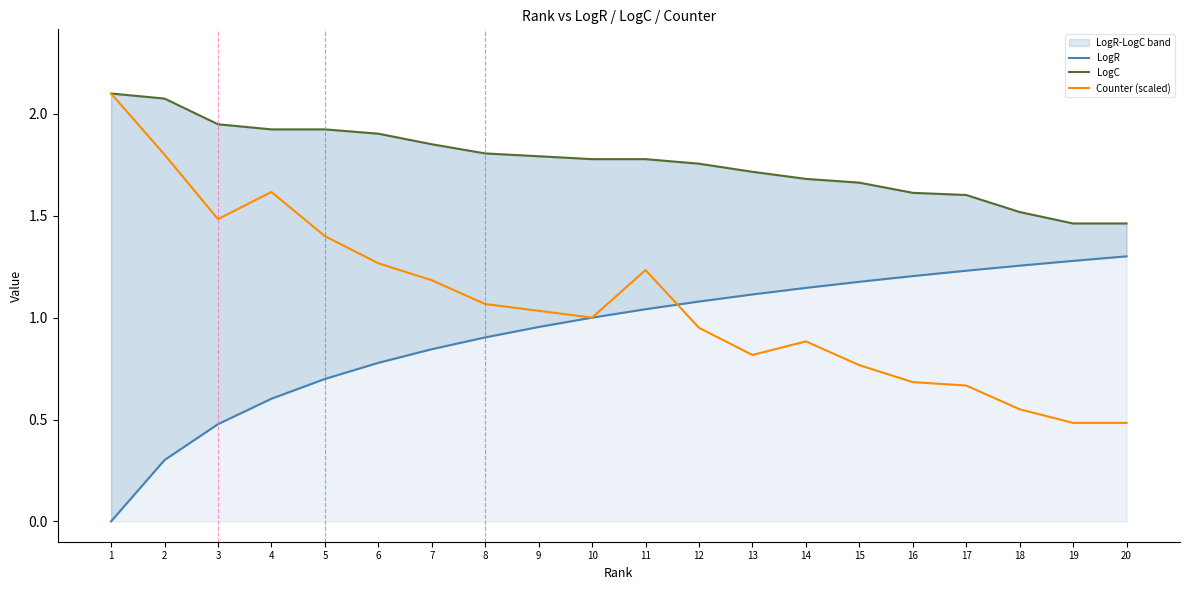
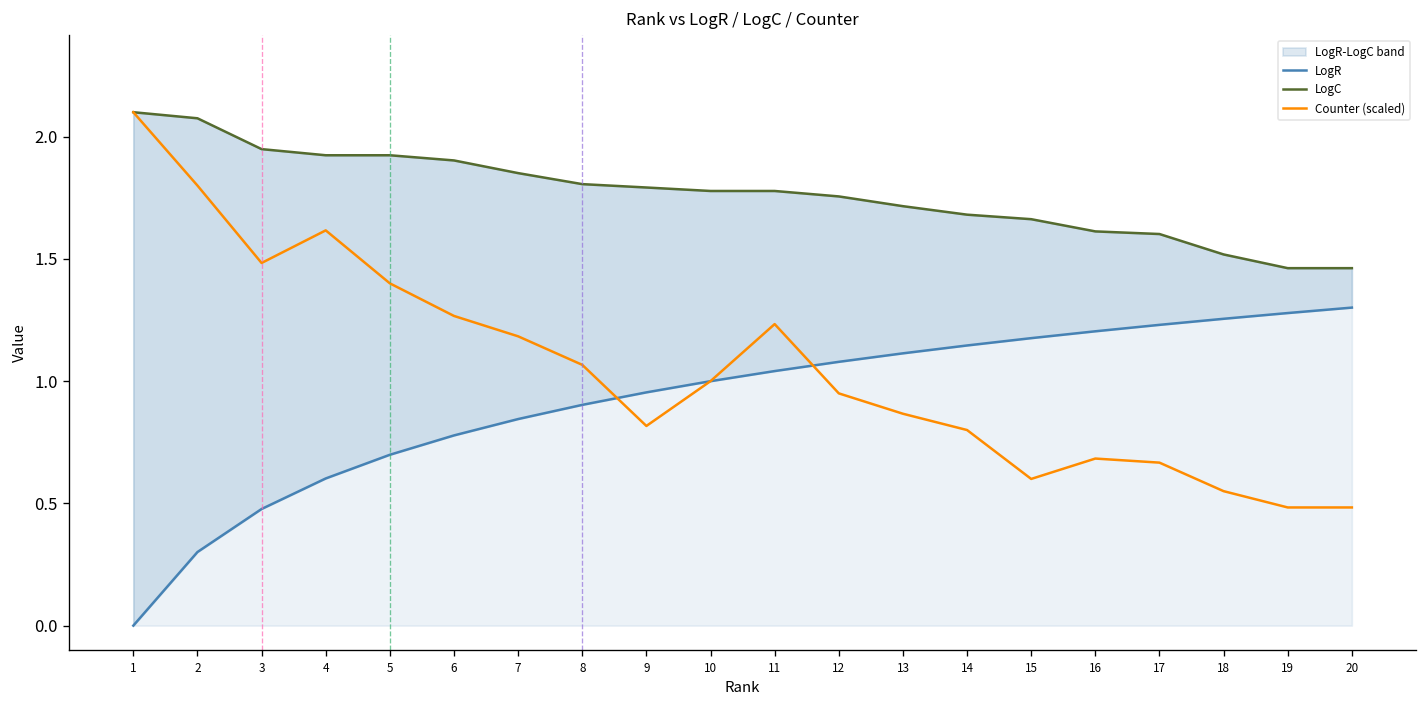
  {
    "Counter (scaled)": {
      "2": 1.80,
      "3": 1.48,
      "4": 1.62,
      "5": 1.40,
      "6": 1.27,
      "7": 1.18,
      "8": 1.07,
-     "9": 1.03,
+     "9": 0.82,
      "11": 1.23,
      "12": 0.95,
-     "13": 0.82,
-     "14": 0.88,
-     "15": 0.77,
+     "13": 0.87,
+     "14": 0.80,
+     "15": 0.60,
      "16": 0.68,
      "17": 0.67,
      "18": 0.55,
      "19": 0.48,
      "20": 0.48
    }
  }
